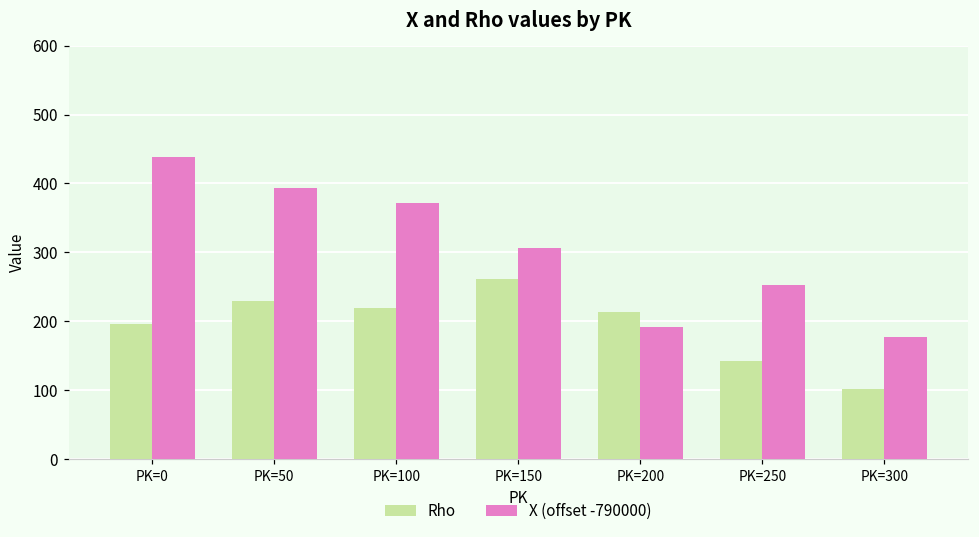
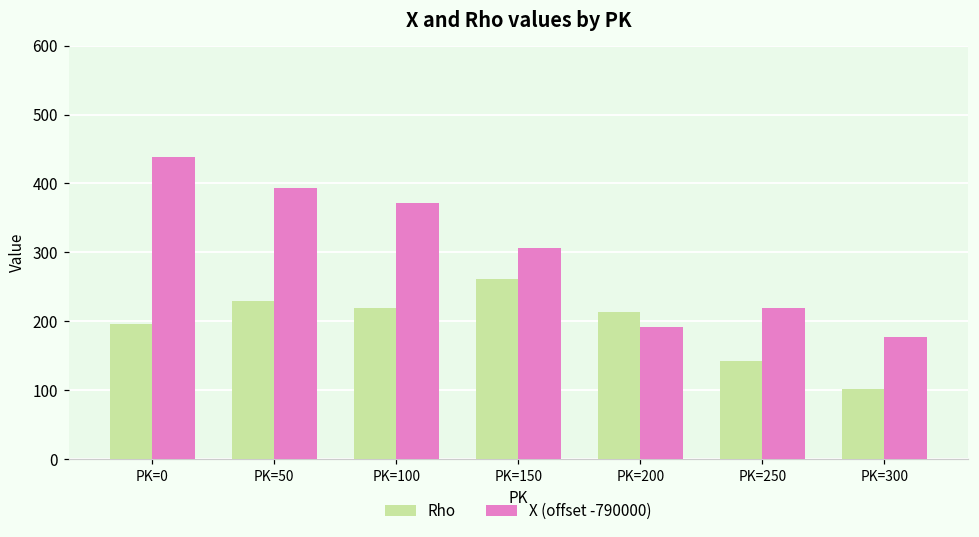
  {
    "Rho": {
      "PK=0": 200,
      "PK=50": 230,
      "PK=100": 220,
      "PK=150": 260,
      "PK=200": 210,
      "PK=250": 140,
      "PK=300": 100
    },
    "X (offset -790000)": {
      "PK=0": 440,
      "PK=50": 390,
      "PK=100": 370,
      "PK=150": 310,
      "PK=200": 190,
-     "PK=250": 250,
+     "PK=250": 220,
      "PK=300": 180
    }
  }
